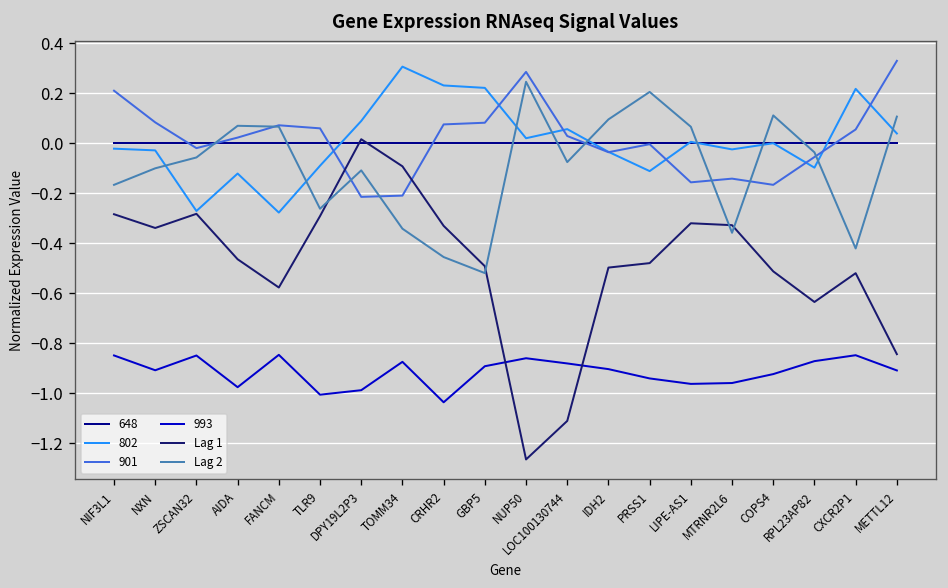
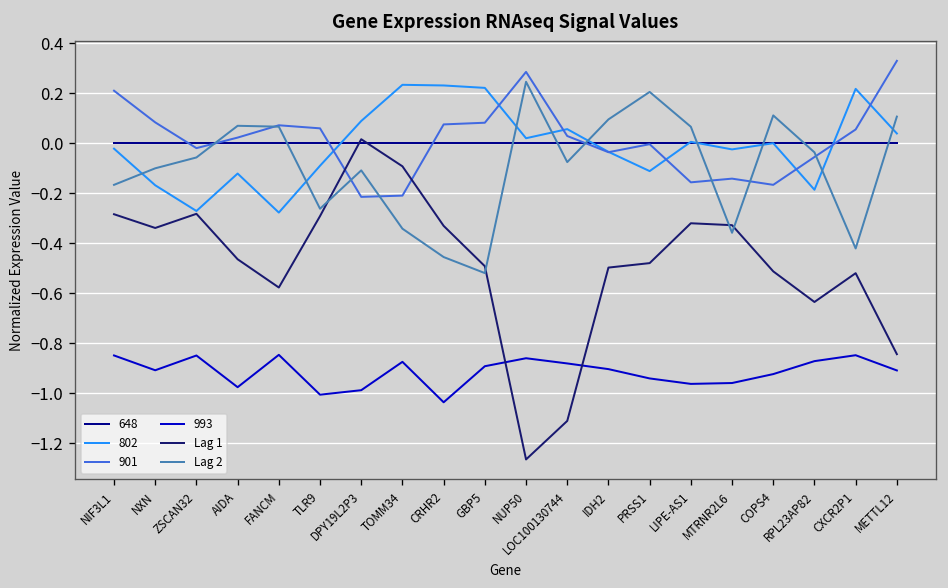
  {
    "802": {
      "NIF3L1": -0.02,
-     "NXN": -0.03,
+     "NXN": -0.17,
      "AIDA": -0.12,
      "FANCM": -0.28,
      "TLR9": -0.09,
      "DPY19L2P3": 0.09,
-     "TOMM34": 0.31,
+     "TOMM34": 0.23,
      "CRHR2": 0.23,
      "GBP5": 0.22,
      "NUP50": 0.02,
      "LOC100130744": 0.06,
      "PRSS1": -0.11,
      "MTRNR2L6": -0.03,
-     "RPL23AP82": -0.10,
+     "RPL23AP82": -0.19,
      "CXCR2P1": 0.22,
      "METTL12": 0.04
    },
    "993": {
      "NIF3L1": -0.85,
      "NXN": -0.91,
      "ZSCAN32": -0.85,
      "AIDA": -0.98,
      "FANCM": -0.85,
      "TLR9": -1.01,
      "DPY19L2P3": -0.99,
      "TOMM34": -0.87,
      "CRHR2": -1.04,
      "GBP5": -0.89,
      "NUP50": -0.86,
      "LOC100130744": -0.88,
      "IDH2": -0.90,
      "PRSS1": -0.94,
      "LIPE-AS1": -0.96,
      "MTRNR2L6": -0.96,
      "COPS4": -0.92,
      "RPL23AP82": -0.87,
      "CXCR2P1": -0.85,
      "METTL12": -0.91
    }
  }
